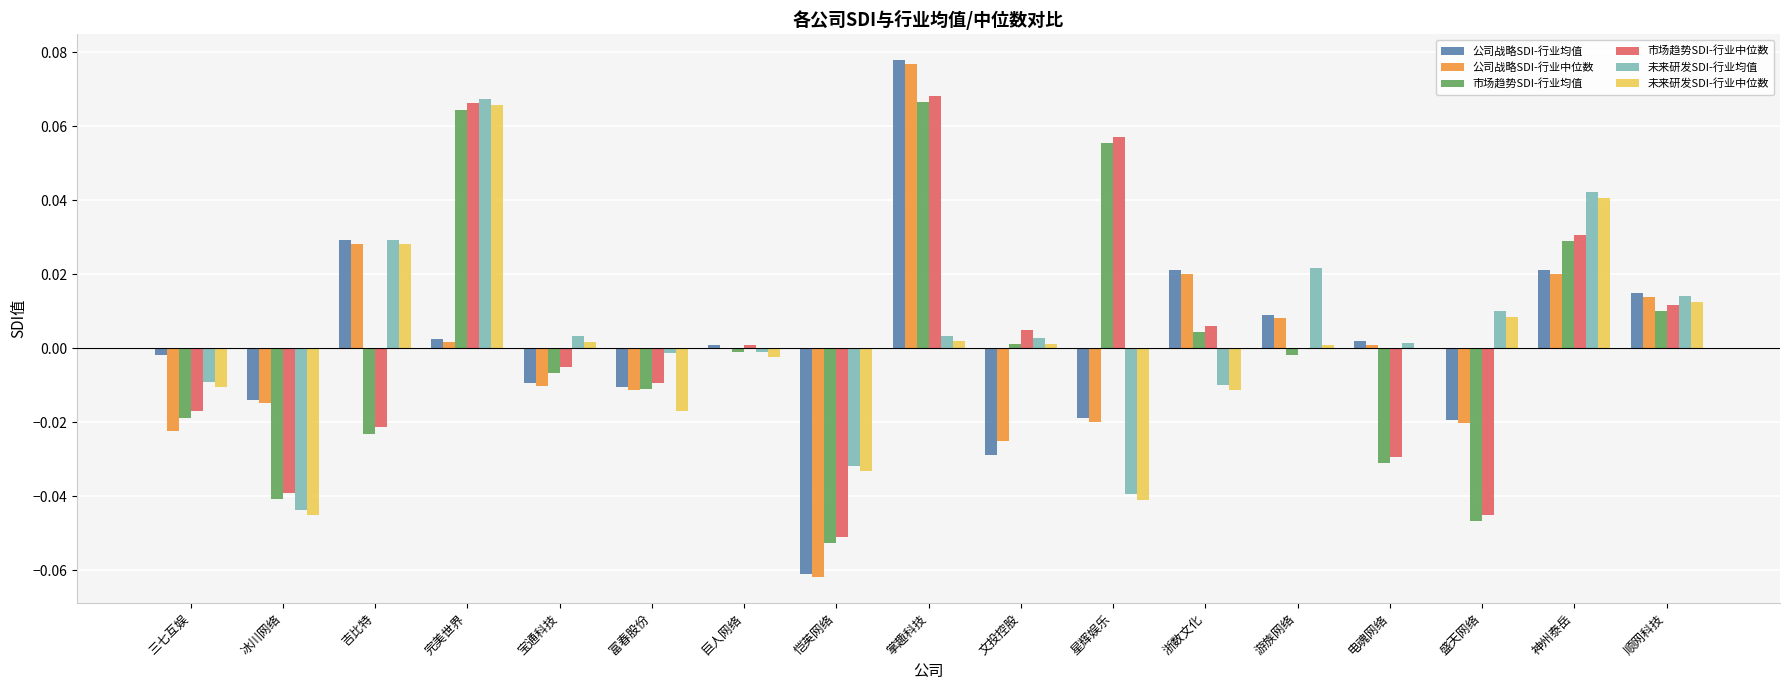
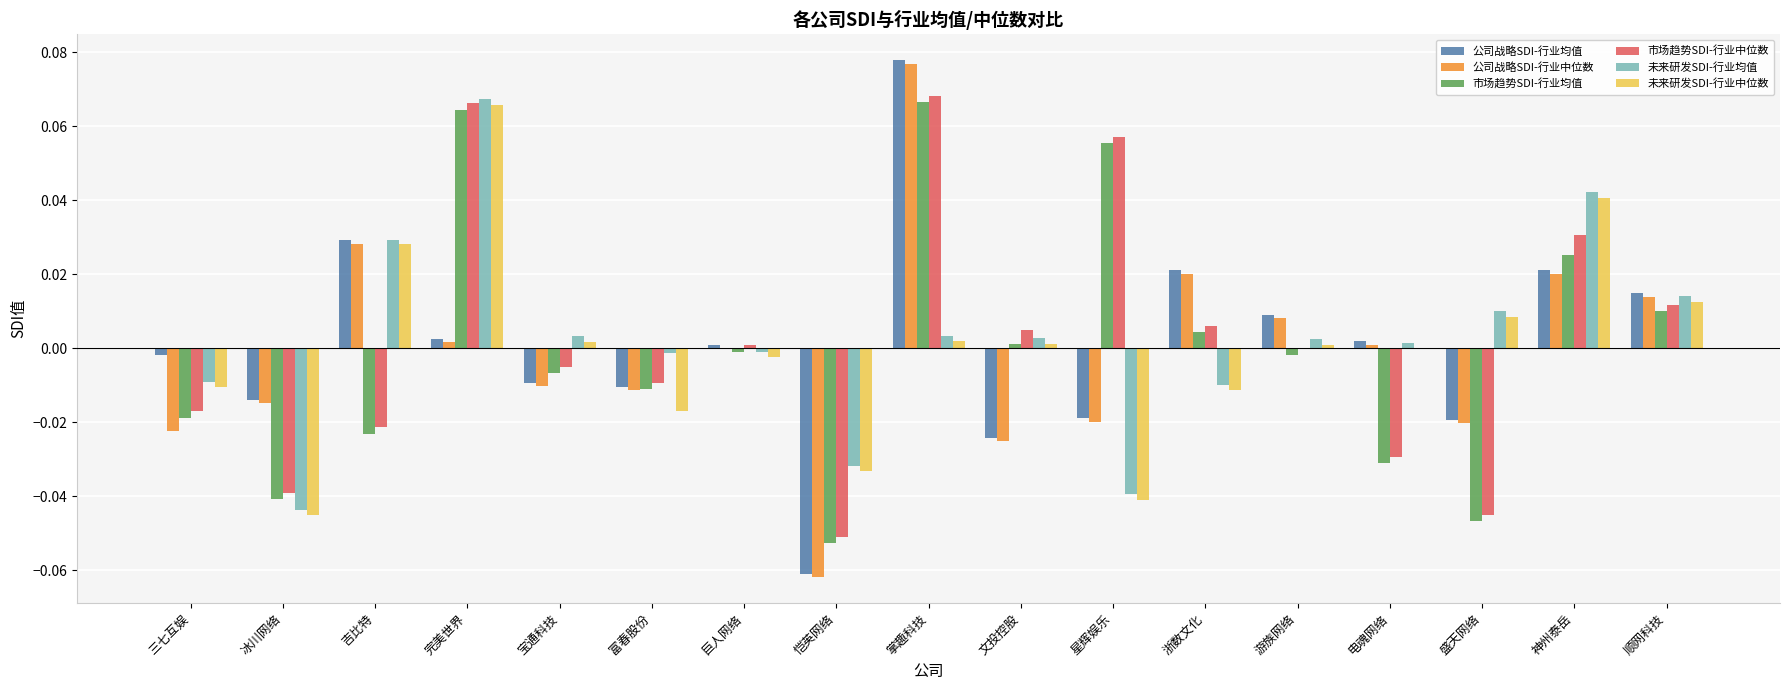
  {
    "公司战略SDI-行业均值": {
      "三七互娱": -0.002,
      "冰川网络": -0.014,
      "吉比特": 0.029,
      "完美世界": 0.003,
      "宝通科技": -0.009,
      "富春股份": -0.010,
      "巨人网络": 0.001,
      "恺英网络": -0.061,
      "掌趣科技": 0.078,
-     "文投控股": -0.029,
+     "文投控股": -0.024,
      "星辉娱乐": -0.019,
      "浙数文化": 0.021,
      "游族网络": 0.009,
      "电魂网络": 0.002,
      "盛天网络": -0.019,
      "神州泰岳": 0.021,
      "顺网科技": 0.015
    },
    "公司战略SDI-行业中位数": {
      "三七互娱": -0.022,
      "冰川网络": -0.015,
      "吉比特": 0.028,
      "完美世界": 0.002,
      "宝通科技": -0.010,
      "富春股份": -0.011,
      "巨人网络": 0.000,
      "恺英网络": -0.062,
      "掌趣科技": 0.077,
      "文投控股": -0.025,
      "星辉娱乐": -0.020,
      "浙数文化": 0.020,
      "游族网络": 0.008,
      "电魂网络": 0.001,
      "盛天网络": -0.020,
      "神州泰岳": 0.020,
      "顺网科技": 0.014
    },
    "市场趋势SDI-行业均值": {
      "三七互娱": -0.019,
      "冰川网络": -0.041,
      "吉比特": -0.023,
      "完美世界": 0.065,
      "宝通科技": -0.007,
      "富春股份": -0.011,
      "巨人网络": -0.001,
      "恺英网络": -0.053,
      "掌趣科技": 0.066,
      "文投控股": 0.001,
      "星辉娱乐": 0.056,
      "浙数文化": 0.004,
      "游族网络": -0.002,
      "电魂网络": -0.031,
      "盛天网络": -0.047,
-     "神州泰岳": 0.029,
+     "神州泰岳": 0.025,
      "顺网科技": 0.010
    },
    "市场趋势SDI-行业中位数": {
      "三七互娱": -0.017,
      "冰川网络": -0.039,
      "吉比特": -0.021,
      "完美世界": 0.066,
      "宝通科技": -0.005,
      "富春股份": -0.009,
      "巨人网络": 0.001,
      "恺英网络": -0.051,
      "掌趣科技": 0.068,
      "文投控股": 0.005,
      "星辉娱乐": 0.057,
      "浙数文化": 0.006,
      "游族网络": 0.000,
      "电魂网络": -0.029,
      "盛天网络": -0.045,
      "神州泰岳": 0.031,
      "顺网科技": 0.012
    },
    "未来研发SDI-行业均值": {
      "三七互娱": -0.009,
      "冰川网络": -0.044,
      "吉比特": 0.029,
      "完美世界": 0.067,
      "宝通科技": 0.003,
      "富春股份": -0.001,
      "巨人网络": -0.001,
      "恺英网络": -0.032,
      "掌趣科技": 0.003,
      "文投控股": 0.003,
      "星辉娱乐": -0.039,
      "浙数文化": -0.010,
-     "游族网络": 0.022,
+     "游族网络": 0.002,
      "电魂网络": 0.002,
      "盛天网络": 0.010,
      "神州泰岳": 0.042,
      "顺网科技": 0.014
    },
    "未来研发SDI-行业中位数": {
      "三七互娱": -0.011,
      "冰川网络": -0.045,
      "吉比特": 0.028,
      "完美世界": 0.066,
      "宝通科技": 0.002,
      "富春股份": -0.017,
      "巨人网络": -0.002,
      "恺英网络": -0.033,
      "掌趣科技": 0.002,
      "文投控股": 0.001,
      "星辉娱乐": -0.041,
      "浙数文化": -0.011,
      "游族网络": 0.001,
      "电魂网络": 0.000,
      "盛天网络": 0.009,
      "神州泰岳": 0.041,
      "顺网科技": 0.013
    }
  }
